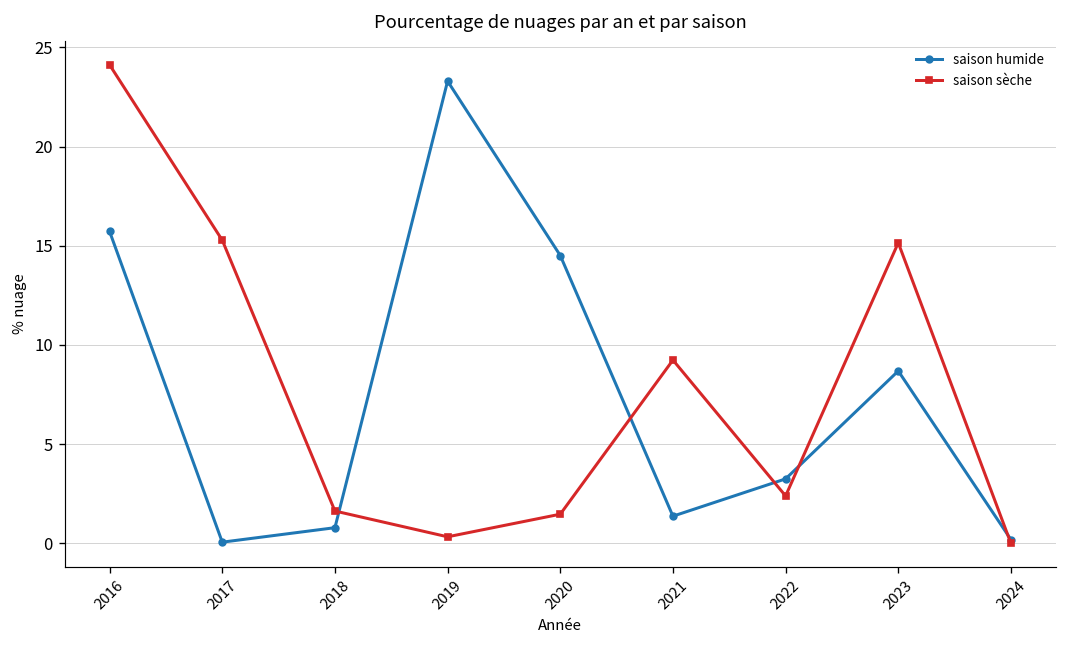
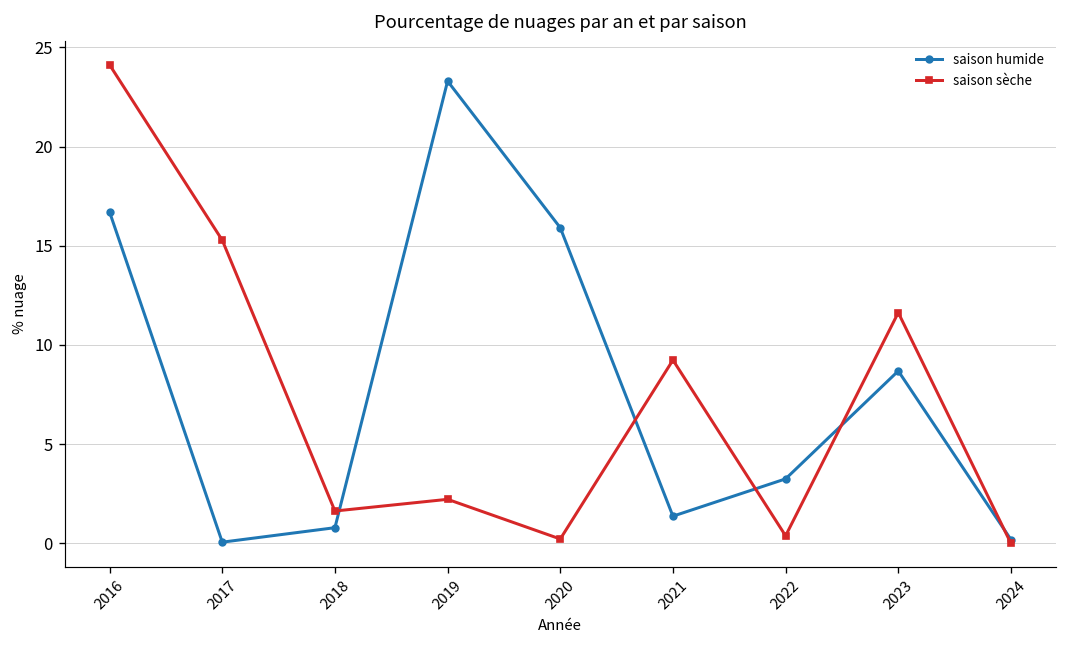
  {
    "saison humide": {
-     "2016": 15.7,
+     "2016": 16.7,
      "2017": 0.1,
      "2018": 0.8,
      "2019": 23.3,
-     "2020": 14.5,
+     "2020": 15.9,
      "2021": 1.4,
      "2022": 3.3,
      "2023": 8.7,
      "2024": 0.2
    },
    "saison sèche": {
      "2016": 24.1,
      "2017": 15.3,
      "2018": 1.6,
-     "2019": 0.3,
-     "2020": 1.5,
+     "2019": 2.2,
+     "2020": 0.2,
      "2021": 9.2,
-     "2022": 2.4,
-     "2023": 15.2,
+     "2022": 0.4,
+     "2023": 11.6,
      "2024": 0.0
    }
  }
